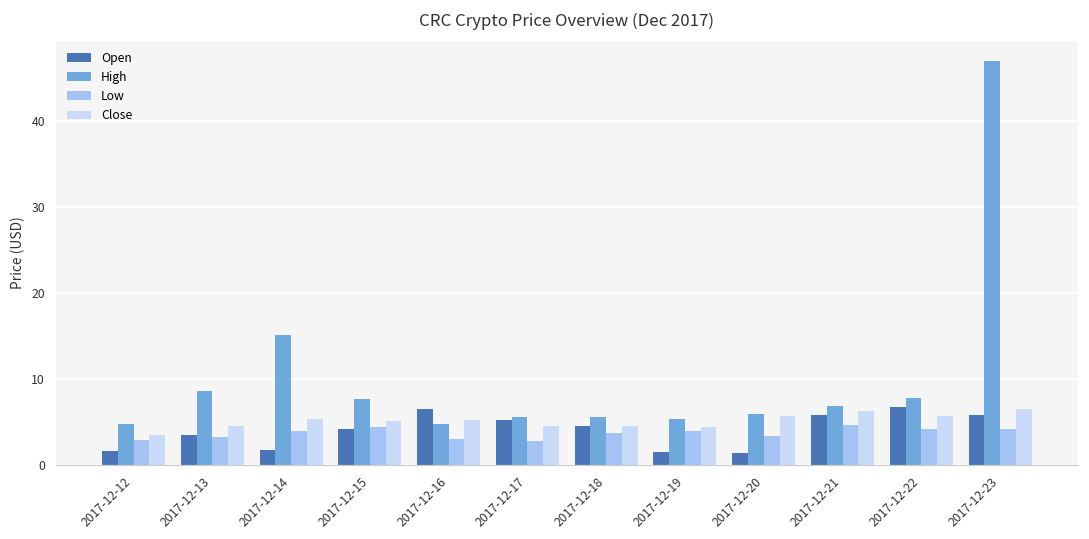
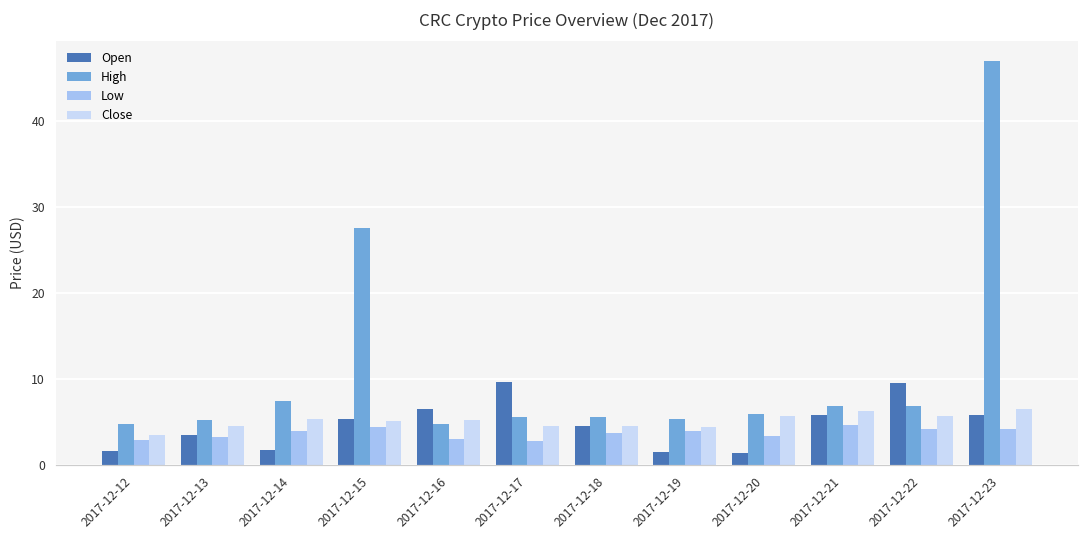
  {
    "Open": {
      "2017-12-12": 2,
      "2017-12-13": 3,
      "2017-12-14": 2,
-     "2017-12-15": 4,
+     "2017-12-15": 5,
      "2017-12-16": 7,
-     "2017-12-17": 5,
+     "2017-12-17": 10,
      "2017-12-18": 4,
      "2017-12-19": 2,
      "2017-12-20": 1,
      "2017-12-21": 6,
-     "2017-12-22": 7,
+     "2017-12-22": 9,
      "2017-12-23": 6
    },
    "High": {
      "2017-12-12": 5,
-     "2017-12-13": 9,
-     "2017-12-14": 15,
-     "2017-12-15": 8,
+     "2017-12-13": 5,
+     "2017-12-14": 7,
+     "2017-12-15": 28,
      "2017-12-16": 5,
      "2017-12-17": 6,
      "2017-12-18": 6,
      "2017-12-19": 5,
      "2017-12-20": 6,
      "2017-12-21": 7,
-     "2017-12-22": 8,
+     "2017-12-22": 7,
      "2017-12-23": 47
    }
  }
